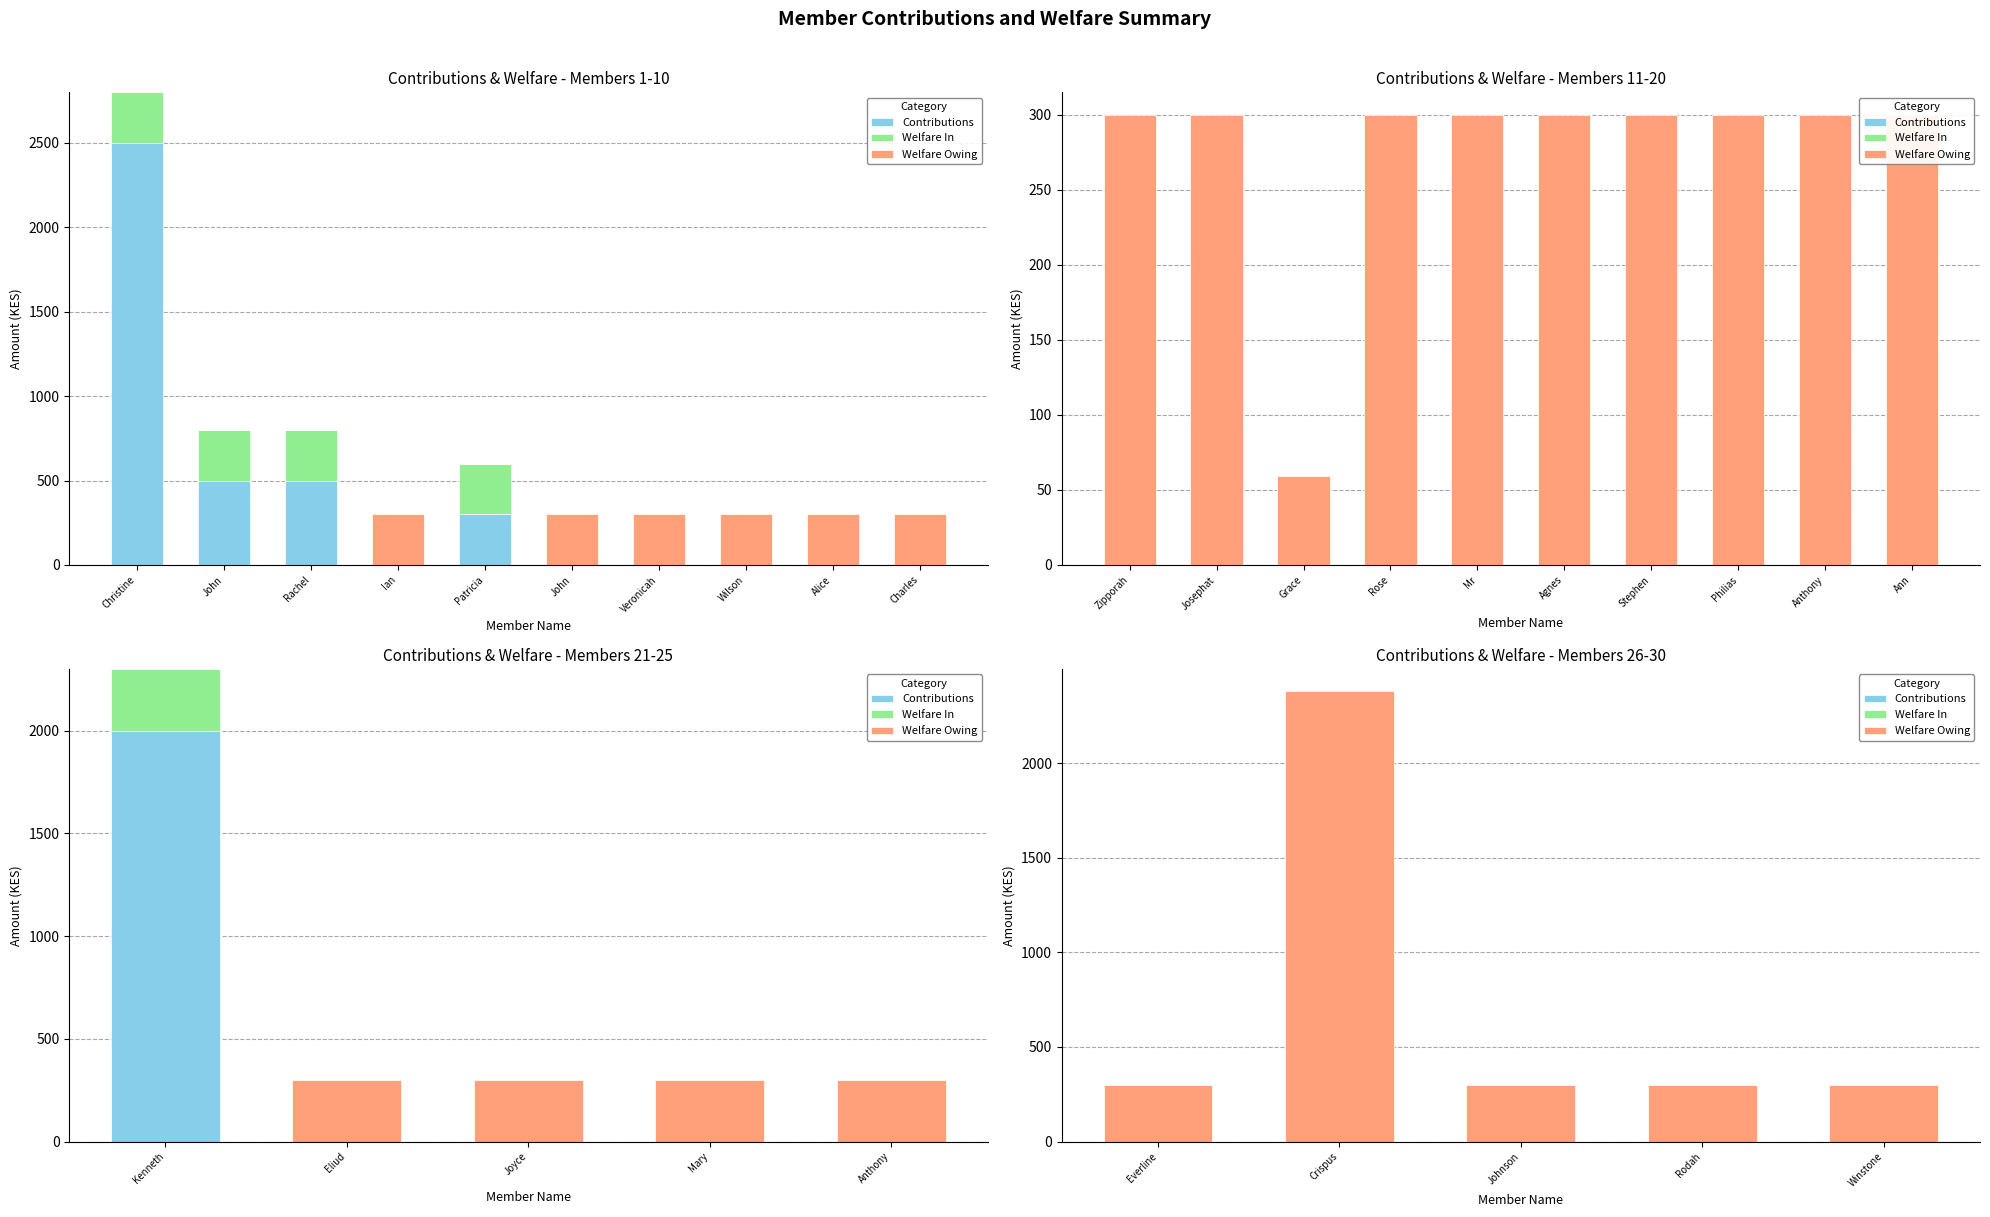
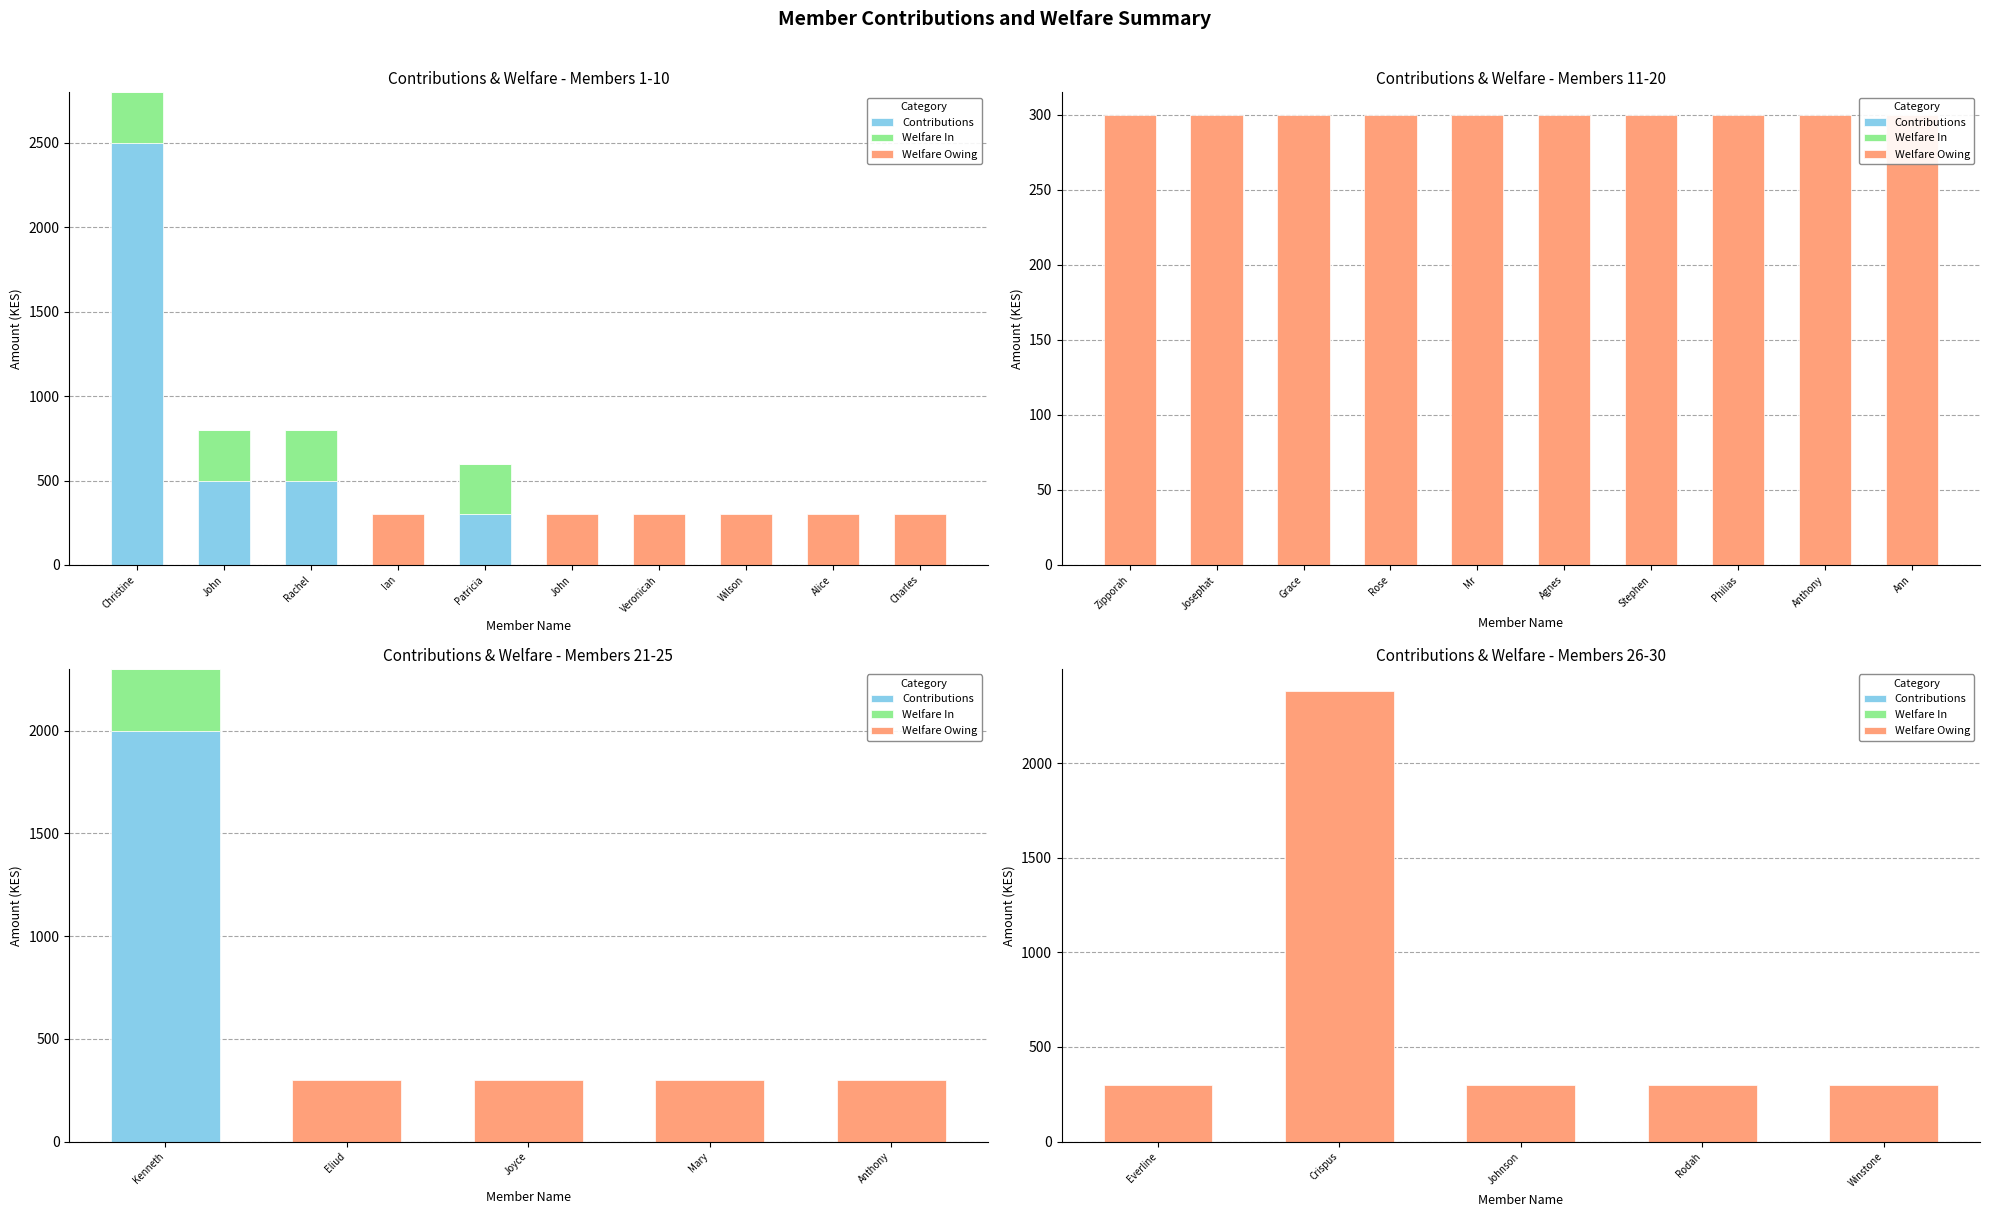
  {
    "Contributions & Welfare - Members 1-10": {
      "Contributions": {
        "Christine": 2500,
        "Rachel": 500,
        "Ian": 0,
        "Patricia": 300,
        "Veronicah": 0,
        "Wilson": 0,
        "Alice": 0,
        "Charles": 0
      },
      "Welfare In": {
        "Christine": 300,
        "Rachel": 300,
        "Ian": 0,
        "Patricia": 300,
        "Veronicah": 0,
        "Wilson": 0,
        "Alice": 0,
        "Charles": 0
      },
      "Welfare Owing": {
        "Christine": 0,
        "Rachel": 0,
        "Ian": 300,
        "Patricia": 0,
        "Veronicah": 300,
        "Wilson": 300,
        "Alice": 300,
        "Charles": 300
      }
    },
    "Contributions & Welfare - Members 11-20": {
      "Welfare In": {
        "Zipporah": 0,
        "Josephat": 0,
        "Grace": 0,
        "Rose": 0,
        "Mr": 0,
        "Agnes": 0,
        "Stephen": 0,
        "Philias": 0,
        "Anthony": 0,
        "Ann": 0
      },
      "Welfare Owing": {
        "Zipporah": 300,
        "Josephat": 300,
-       "Grace": 59,
+       "Grace": 300,
        "Rose": 300,
        "Mr": 300,
        "Agnes": 300,
        "Stephen": 300,
        "Philias": 300,
        "Anthony": 300
      }
    },
    "Contributions & Welfare - Members 21-25": {
      "Contributions": {
        "Kenneth": 2000,
        "Eliud": 0,
        "Joyce": 0,
        "Mary": 0,
        "Anthony": 0
      },
      "Welfare In": {
        "Kenneth": 300,
        "Eliud": 0,
        "Joyce": 0,
        "Mary": 0,
        "Anthony": 0
      },
      "Welfare Owing": {
        "Kenneth": 0,
        "Eliud": 300,
        "Joyce": 300,
        "Mary": 300,
        "Anthony": 300
      }
    },
    "Contributions & Welfare - Members 26-30": {
      "Welfare In": {
        "Everline": 0,
        "Crispus": 0,
        "Johnson": 0,
        "Rodah": 0,
        "Winstone": 0
      },
      "Welfare Owing": {
        "Everline": 300,
        "Crispus": 2380,
        "Johnson": 300,
        "Rodah": 300,
        "Winstone": 300
      }
    }
  }
